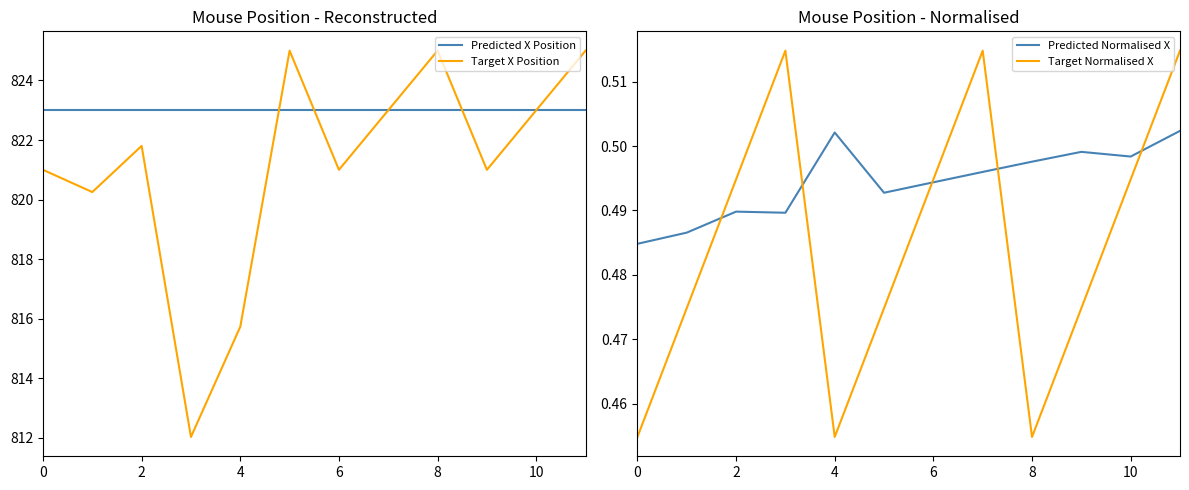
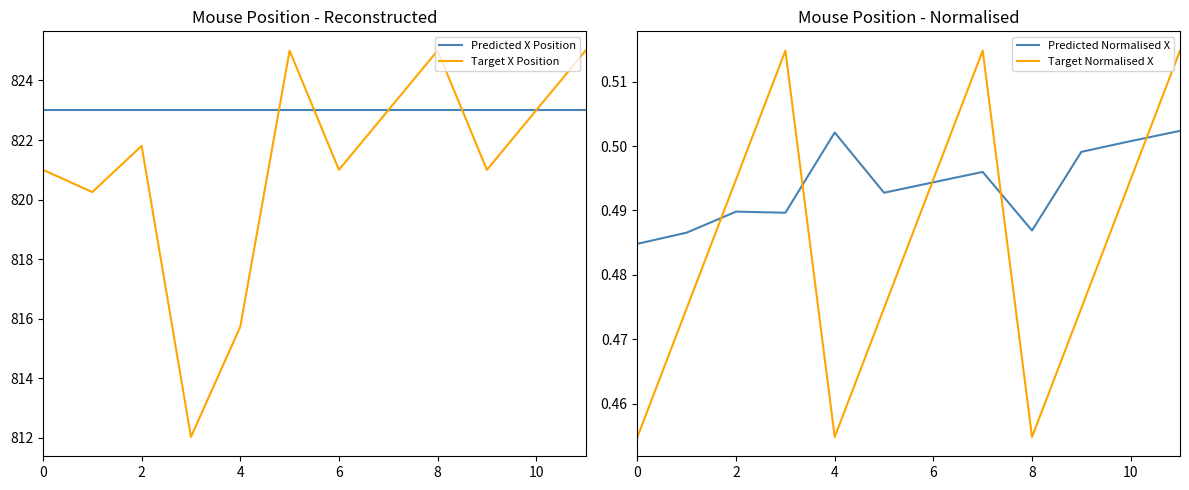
  {
    "Mouse Position - Reconstructed": {
      "Predicted X Position": {
        "0": 823.0,
        "2": 823.0,
        "4": 823.0,
        "6": 823.0,
        "8": 823.0
      },
      "Target X Position": {
        "0": 821.0,
        "2": 821.8,
        "4": 815.7,
        "6": 821.0
      }
    },
    "Mouse Position - Normalised": {
      "Predicted Normalised X": {
        "0": 0.485,
        "2": 0.490,
        "4": 0.502,
        "6": 0.494,
-       "8": 0.498,
-       "10": 0.498
+       "8": 0.487,
+       "10": 0.501
      },
      "Target Normalised X": {
        "0": 0.455,
        "2": 0.495,
        "4": 0.455,
        "6": 0.495,
        "8": 0.455,
        "10": 0.495
      }
    }
  }
